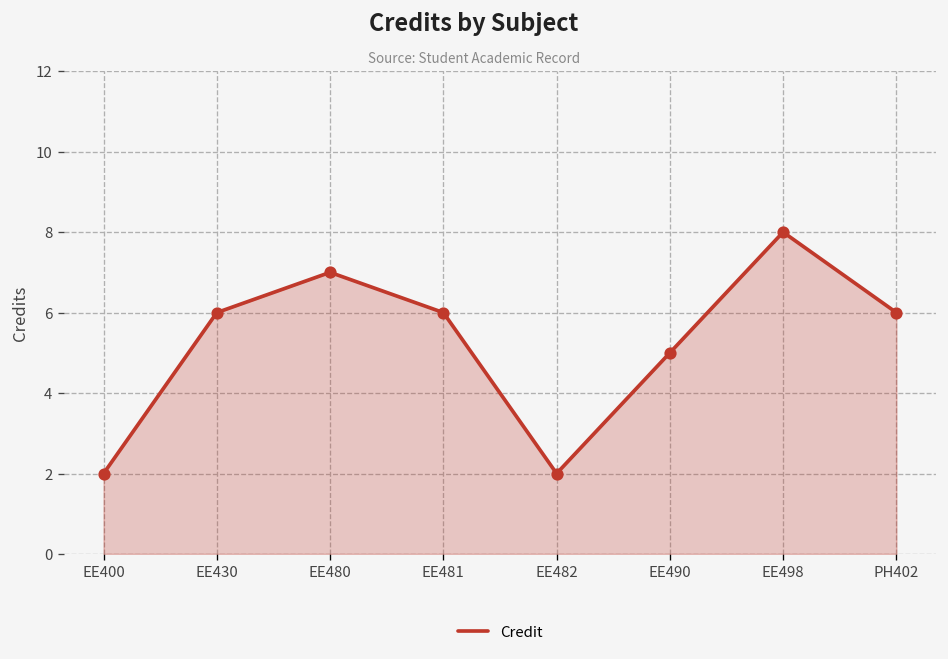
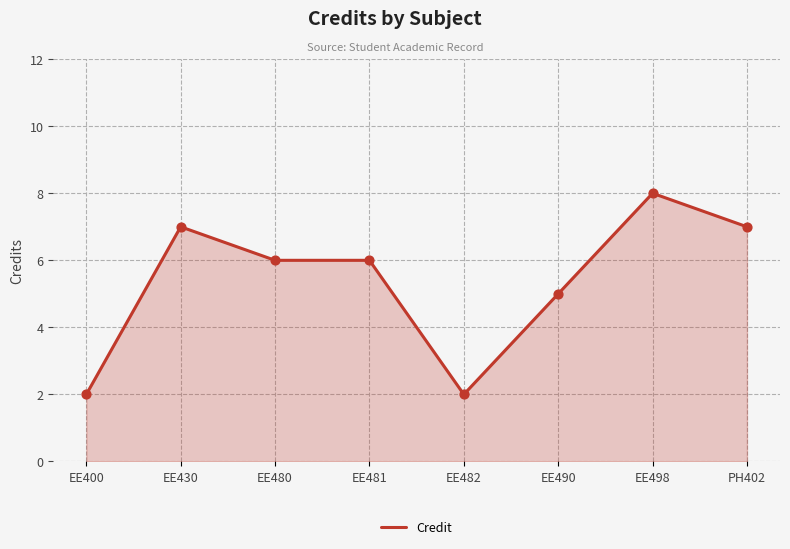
  {
    "EE400": 2,
-   "EE430": 6,
-   "EE480": 7,
+   "EE430": 7,
+   "EE480": 6,
    "EE481": 6,
    "EE482": 2,
    "EE490": 5,
    "EE498": 8,
-   "PH402": 6
+   "PH402": 7
  }
